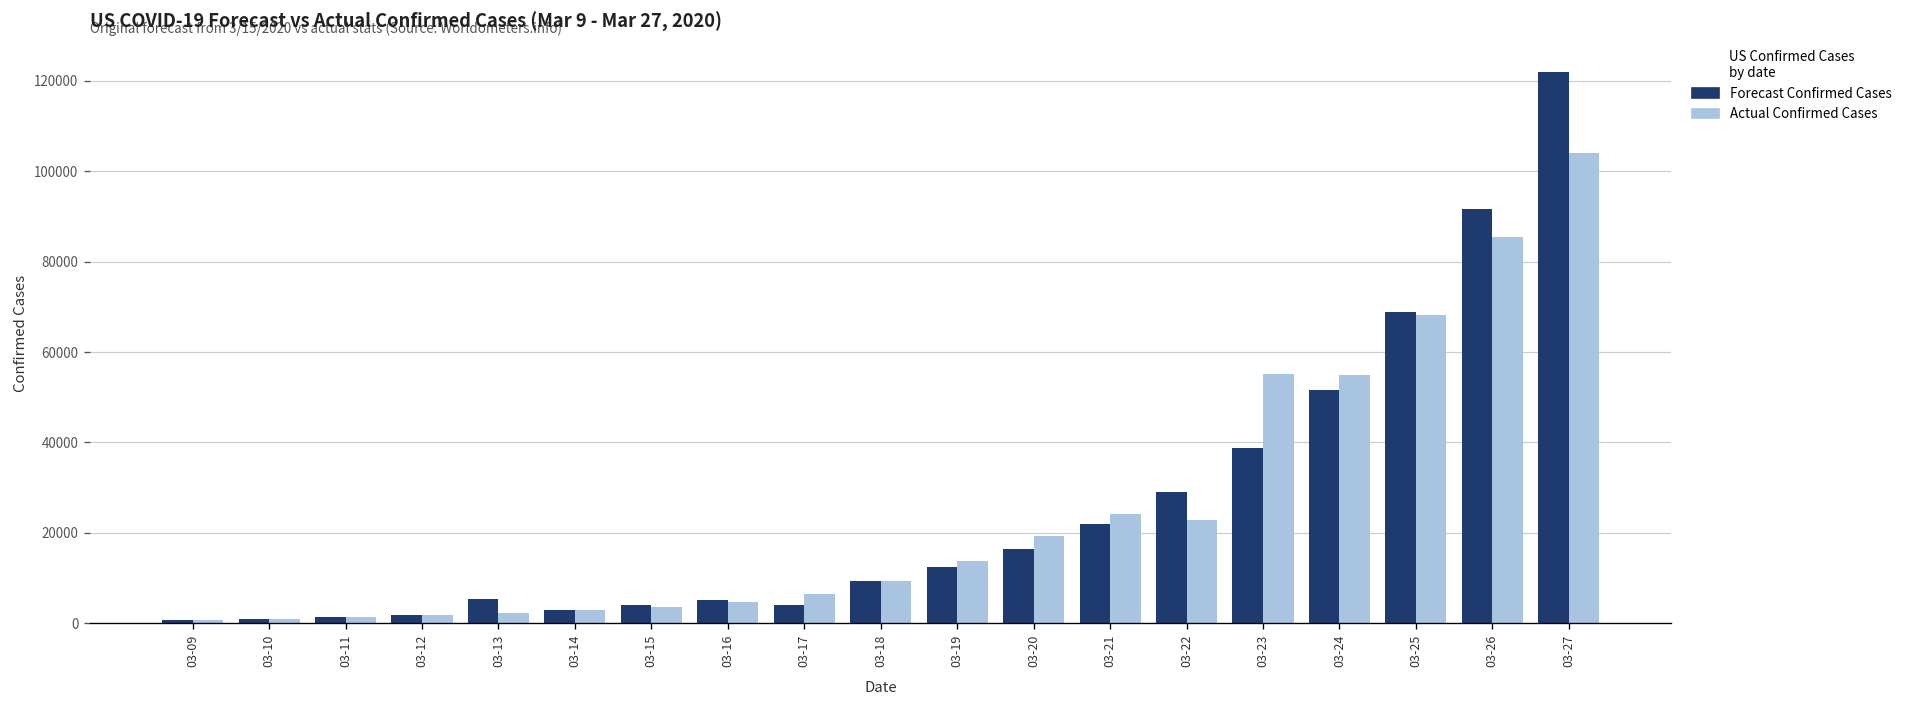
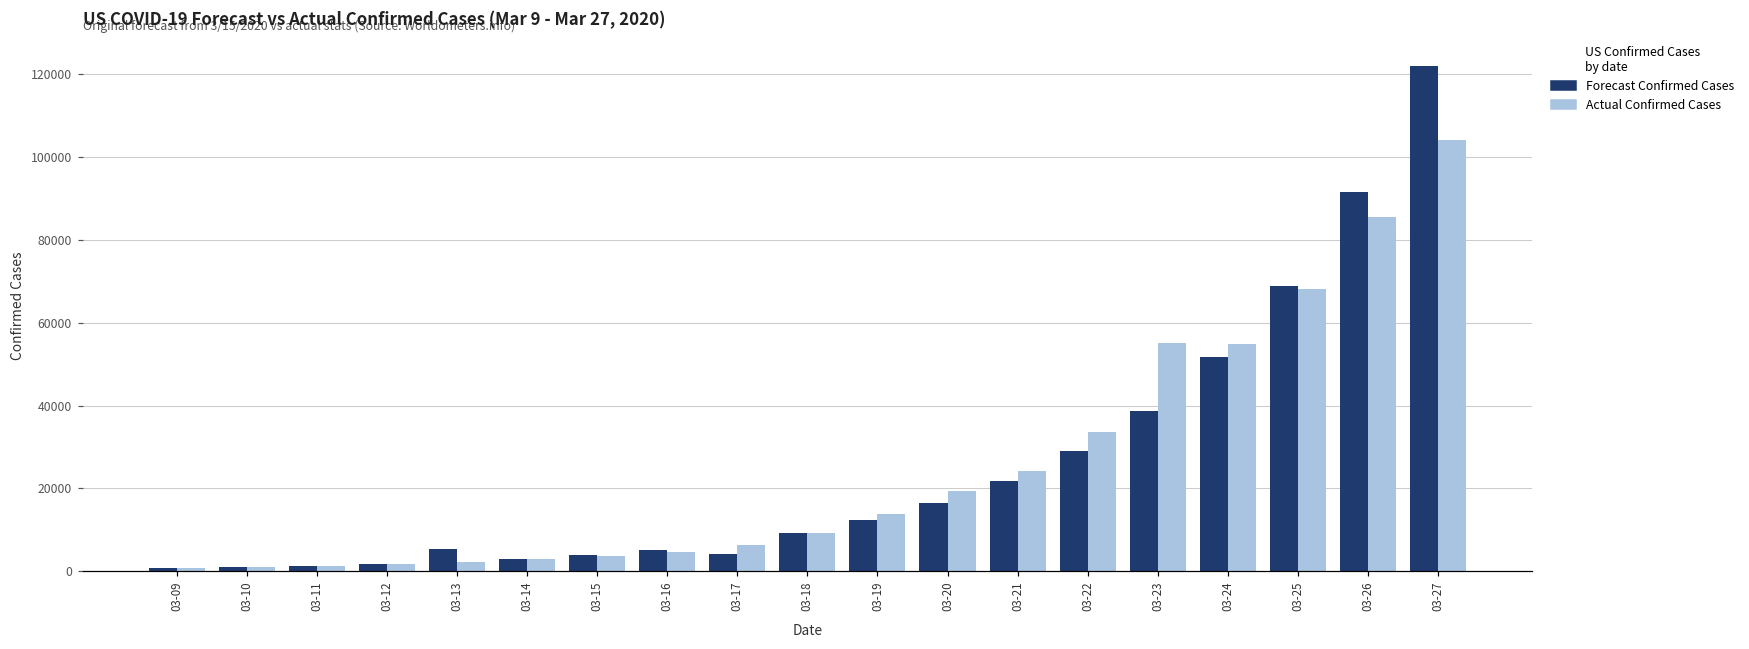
  {
    "Forecast Confirmed Cases": {
      "03-09": 1000,
      "03-10": 1000,
      "03-11": 1000,
      "03-12": 2000,
      "03-13": 5000,
      "03-14": 3000,
      "03-15": 4000,
      "03-16": 5000,
      "03-17": 4000,
      "03-18": 9000,
      "03-19": 12000,
      "03-20": 16000,
      "03-21": 22000,
      "03-22": 29000,
      "03-23": 39000,
      "03-24": 52000,
      "03-25": 69000,
      "03-26": 92000,
      "03-27": 122000
    },
    "Actual Confirmed Cases": {
      "03-09": 1000,
      "03-10": 1000,
      "03-11": 1000,
      "03-12": 2000,
      "03-13": 2000,
      "03-14": 3000,
      "03-15": 4000,
      "03-16": 5000,
      "03-17": 6000,
      "03-18": 9000,
      "03-19": 14000,
      "03-20": 19000,
      "03-21": 24000,
-     "03-22": 23000,
+     "03-22": 34000,
      "03-23": 55000,
      "03-24": 55000,
      "03-25": 68000,
      "03-26": 85000,
      "03-27": 104000
    }
  }
